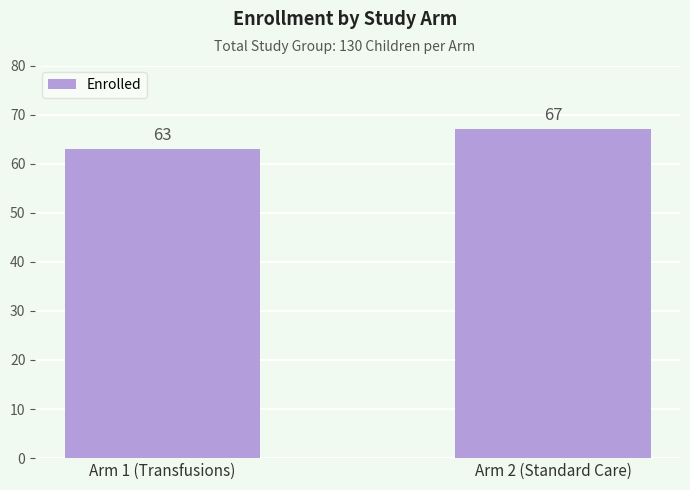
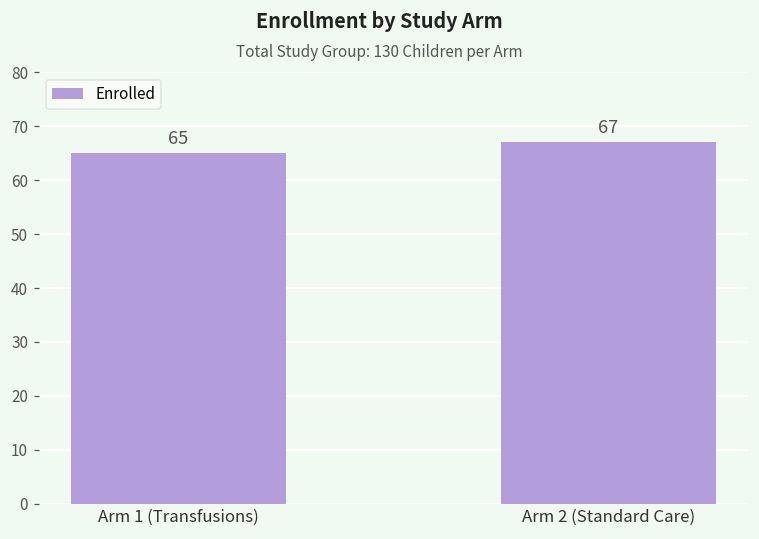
  {
-   "Arm 1 (Transfusions)": 63,
+   "Arm 1 (Transfusions)": 65,
    "Arm 2 (Standard Care)": 67
  }
